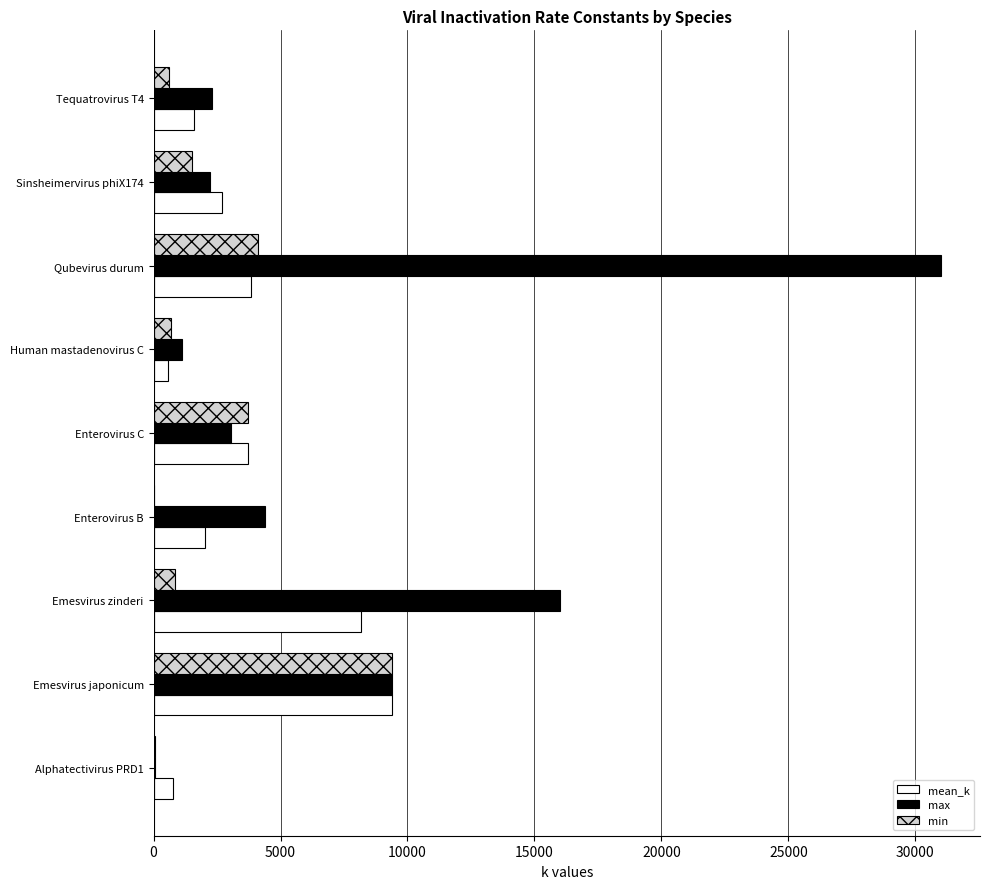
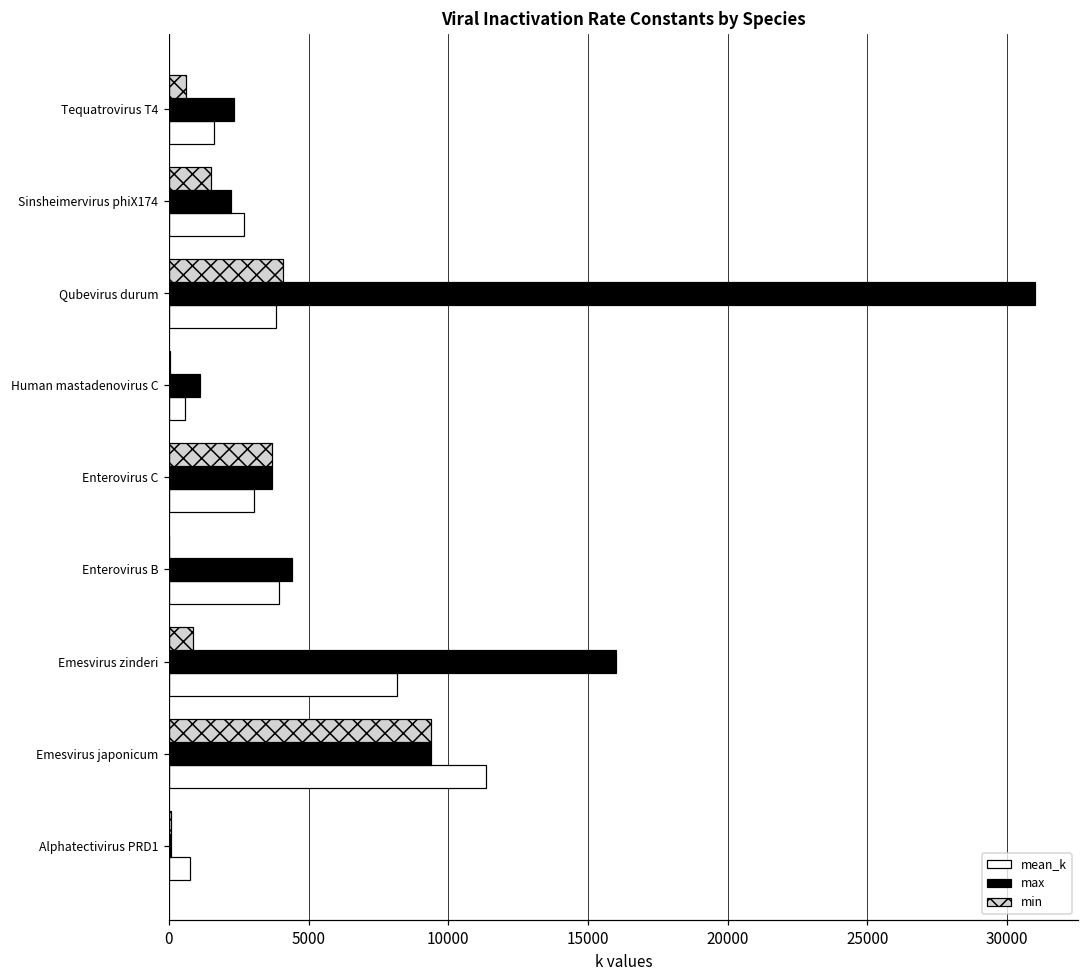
  {
    "mean_k": {
      "Tequatrovirus T4": 1600,
      "Sinsheimervirus phiX174": 2700,
      "Qubevirus durum": 3800,
      "Human mastadenovirus C": 600,
-     "Enterovirus C": 3700,
-     "Enterovirus B": 2000,
+     "Enterovirus C": 3000,
+     "Enterovirus B": 3900,
      "Emesvirus zinderi": 8200,
-     "Emesvirus japonicum": 9400,
+     "Emesvirus japonicum": 11300,
      "Alphatectivirus PRD1": 800
    },
    "max": {
      "Tequatrovirus T4": 2300,
      "Sinsheimervirus phiX174": 2200,
      "Qubevirus durum": 31000,
      "Human mastadenovirus C": 1100,
-     "Enterovirus C": 3100,
+     "Enterovirus C": 3700,
      "Enterovirus B": 4400,
      "Emesvirus zinderi": 16000,
      "Emesvirus japonicum": 9400
    },
    "min": {
      "Tequatrovirus T4": 600,
      "Sinsheimervirus phiX174": 1500,
      "Qubevirus durum": 4100,
-     "Human mastadenovirus C": 700,
+     "Human mastadenovirus C": 0,
      "Enterovirus C": 3700,
      "Emesvirus zinderi": 900,
      "Emesvirus japonicum": 9400
    }
  }
